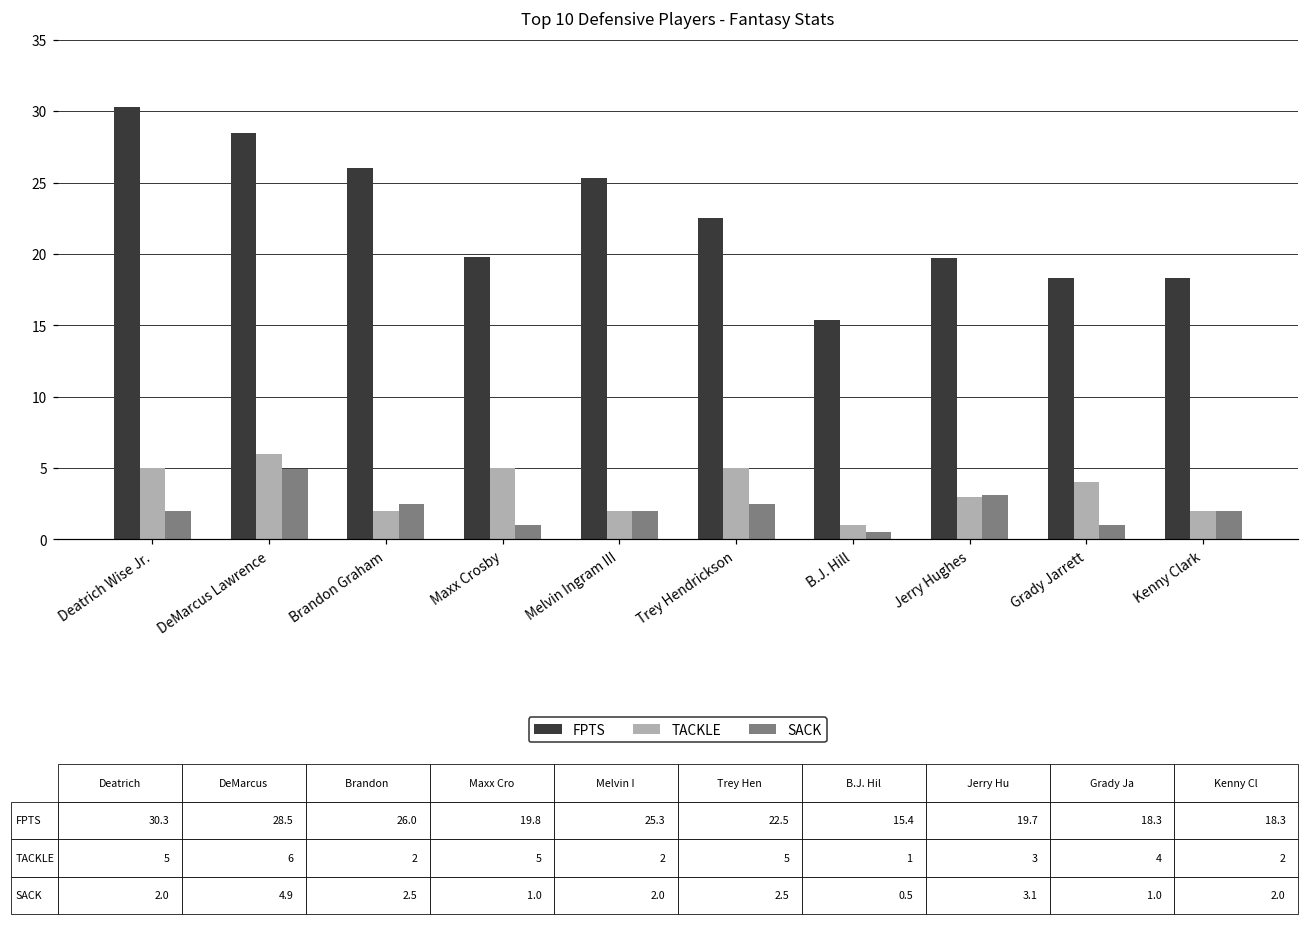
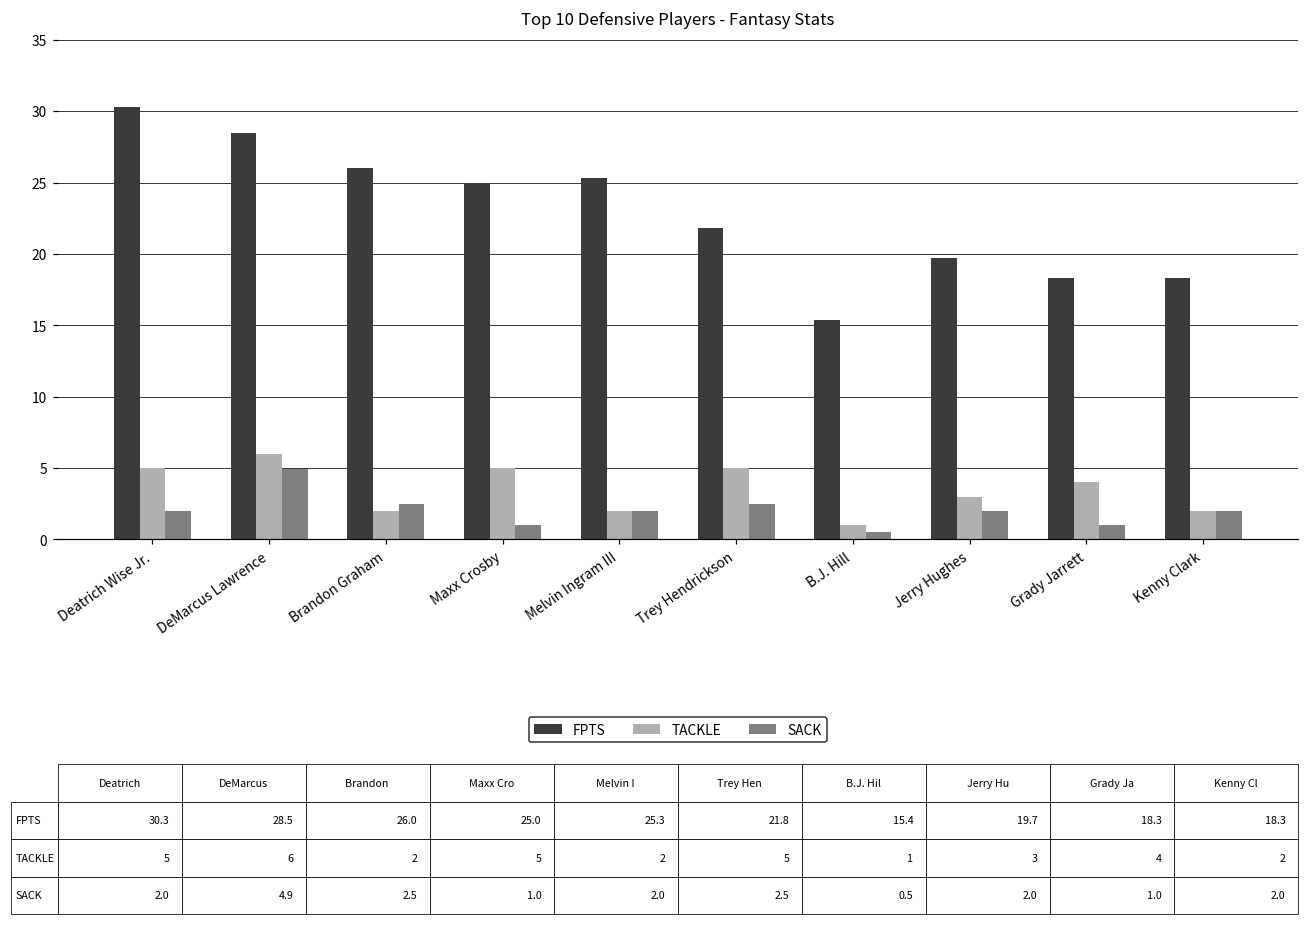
  {
    "FPTS": {
-     "Maxx Crosby": 19.8,
-     "Trey Hendrickson": 22.5
+     "Maxx Crosby": 25.0,
+     "Trey Hendrickson": 21.8
    },
    "TACKLE": {
      "Deatrich Wise Jr.": 5.0,
      "DeMarcus Lawrence": 6.0,
      "Brandon Graham": 2.0,
      "Maxx Crosby": 5.0,
      "Melvin Ingram III": 2.0,
      "Trey Hendrickson": 5.0,
      "B.J. Hill": 1.0,
      "Jerry Hughes": 3.0,
      "Grady Jarrett": 4.0,
      "Kenny Clark": 2.0
    },
    "SACK": {
-     "Jerry Hughes": 3.1
+     "Jerry Hughes": 2.0
    }
  }
